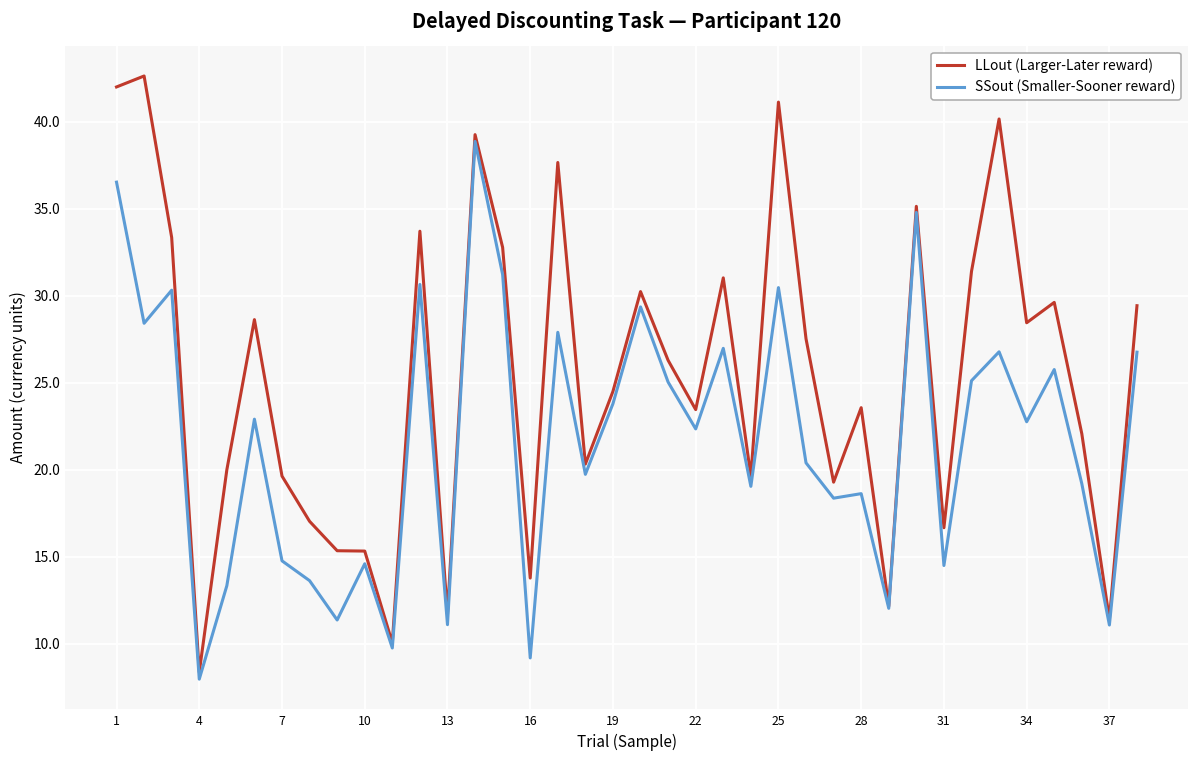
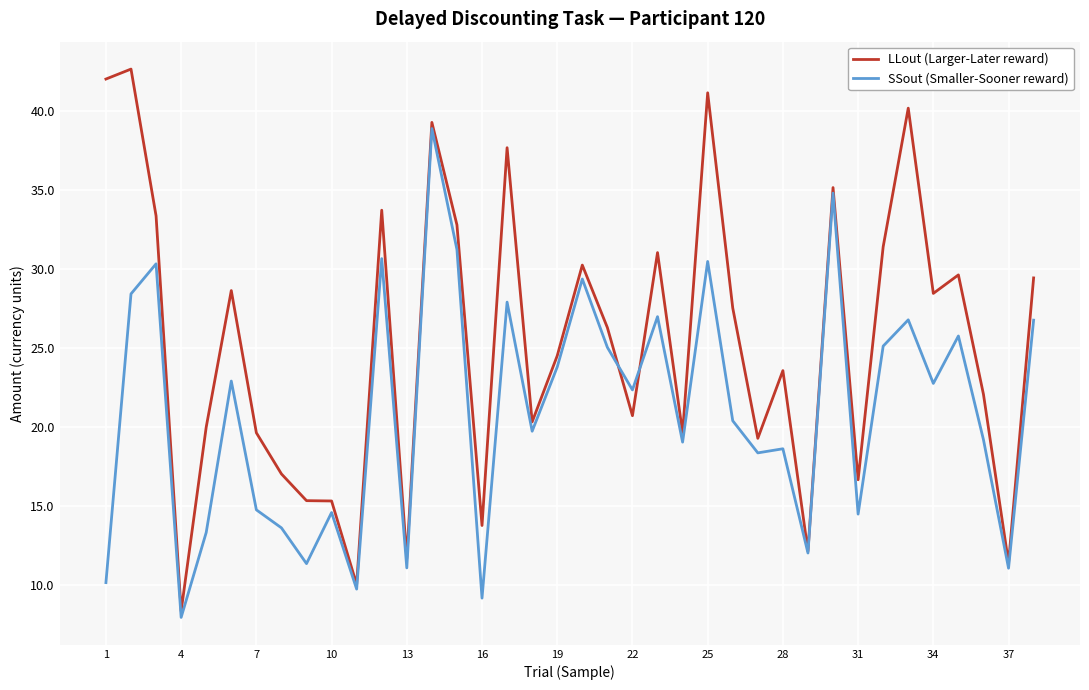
  {
    "LLout (Larger-Later reward)": {
      "1": 42.0,
      "4": 8.4,
      "7": 19.6,
      "10": 15.3,
      "13": 11.7,
      "16": 13.8,
      "19": 24.5,
-     "22": 23.5,
+     "22": 20.7,
      "25": 41.1,
      "28": 23.6,
      "31": 16.7,
      "34": 28.4,
      "37": 11.4
    },
    "SSout (Smaller-Sooner reward)": {
-     "1": 36.5,
+     "1": 10.2,
      "4": 8.0,
      "7": 14.8,
      "10": 14.6,
      "13": 11.1,
      "16": 9.2,
      "19": 23.8,
      "22": 22.3,
      "25": 30.5,
      "28": 18.6,
      "31": 14.5,
      "34": 22.8,
      "37": 11.1
    }
  }
